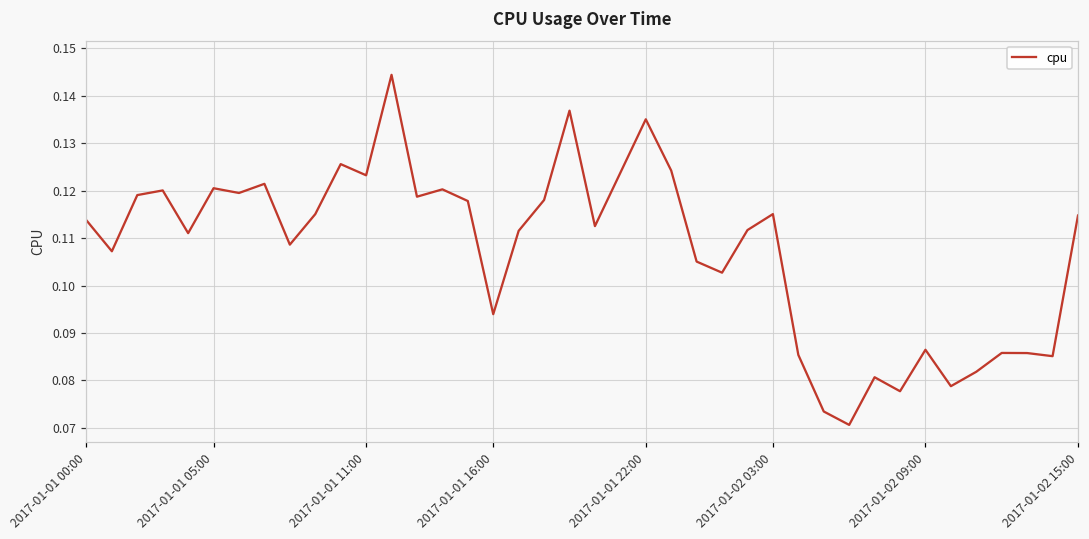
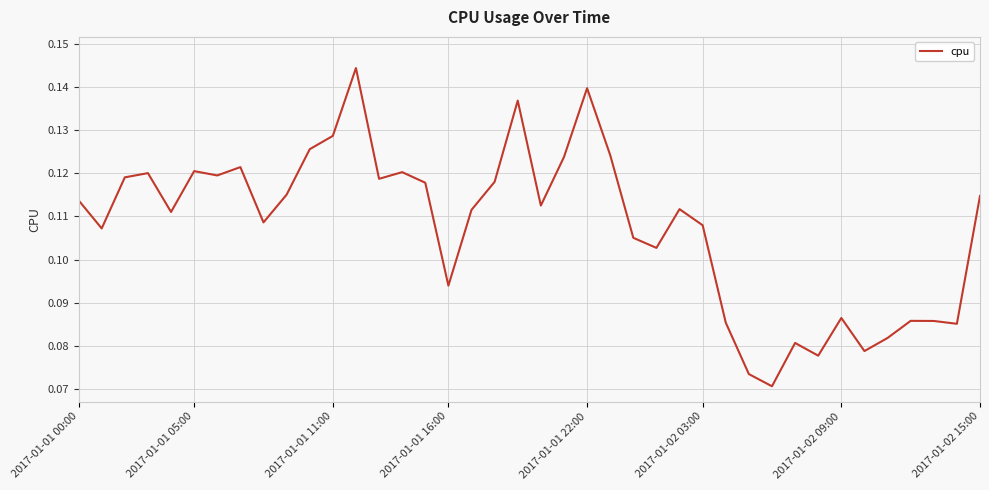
  {
    "2017-01-01 00:00": 0.114,
    "2017-01-01 05:00": 0.120,
-   "2017-01-01 11:00": 0.123,
+   "2017-01-01 11:00": 0.129,
    "2017-01-01 16:00": 0.094,
-   "2017-01-01 22:00": 0.135,
-   "2017-01-02 03:00": 0.115,
+   "2017-01-01 22:00": 0.140,
+   "2017-01-02 03:00": 0.108,
    "2017-01-02 09:00": 0.086,
    "2017-01-02 15:00": 0.115
  }
